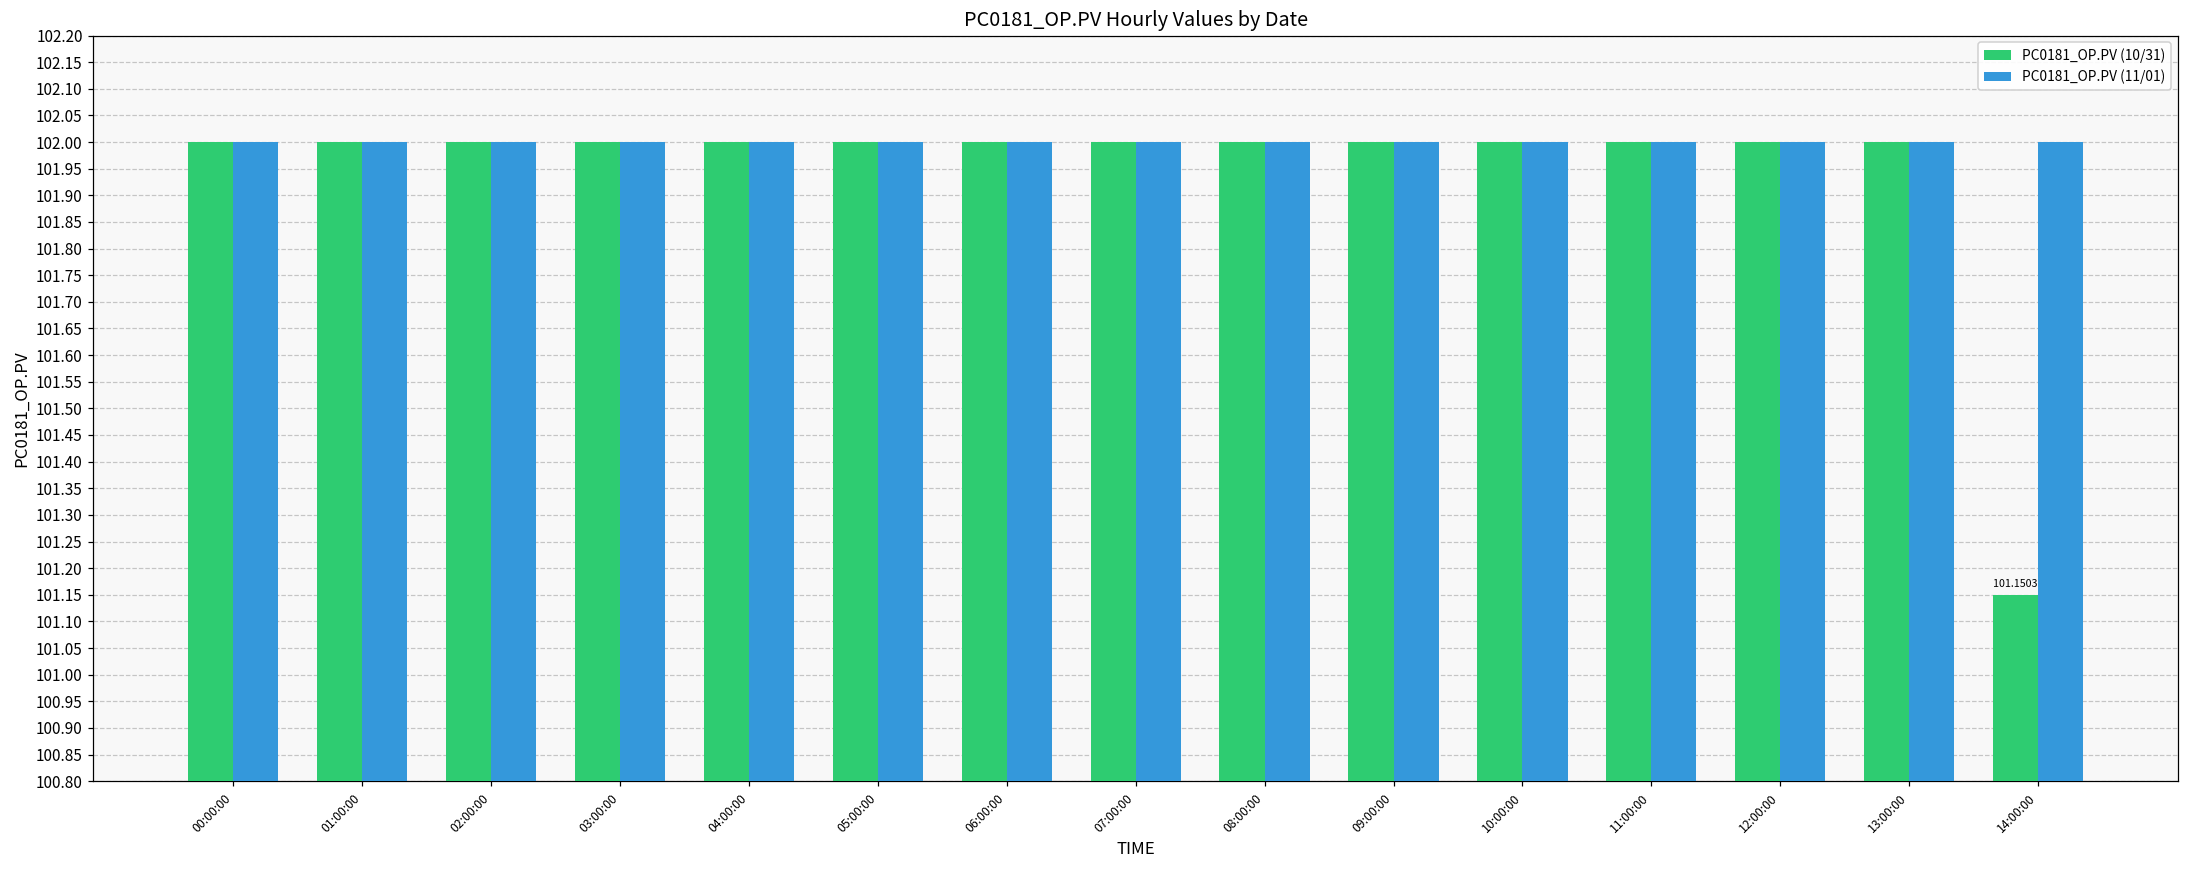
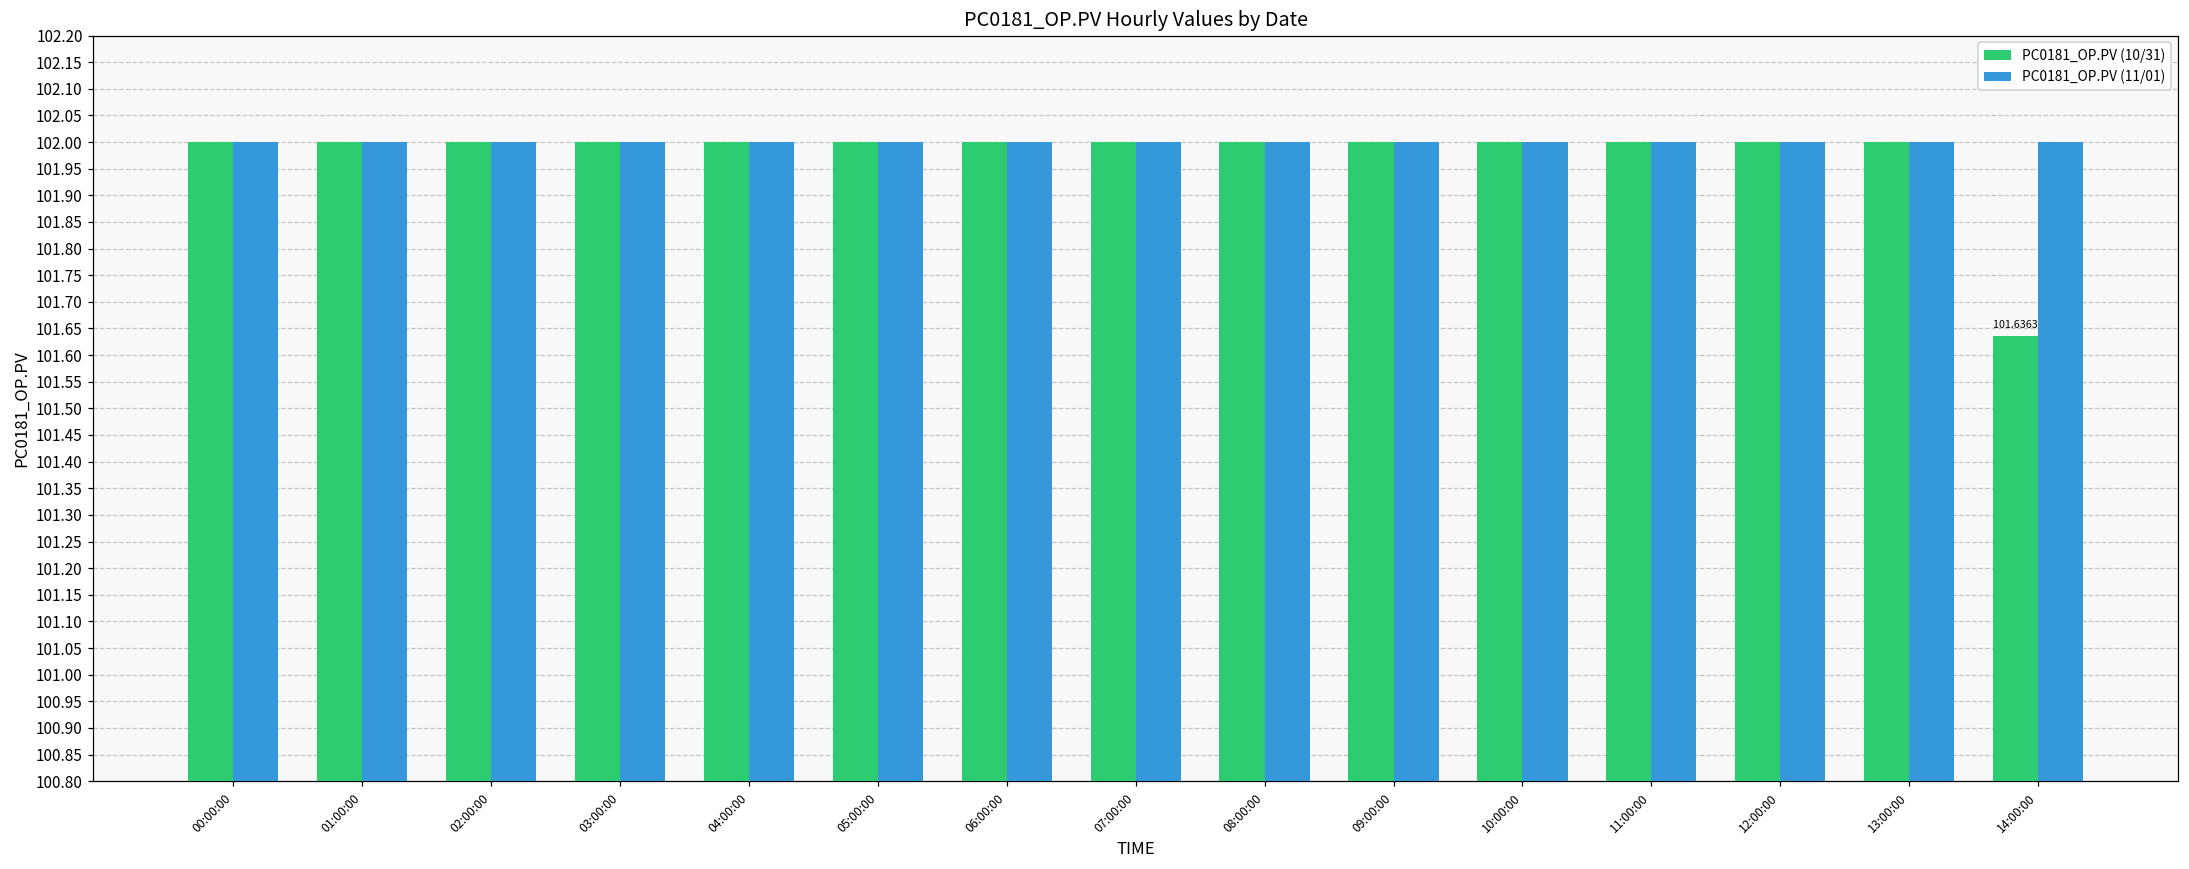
  {
    "PC0181_OP.PV (10/31)": {
-     "14:00:00": 101.1503
+     "14:00:00": 101.6363
    },
    "PC0181_OP.PV (11/01)": {
      "00:00:00": 102.00,
      "01:00:00": 102.00,
      "02:00:00": 102.00,
      "03:00:00": 102.00,
      "04:00:00": 102.00,
      "05:00:00": 102.00,
      "06:00:00": 102.00,
      "07:00:00": 102.00,
      "08:00:00": 102.00,
      "09:00:00": 102.00,
      "10:00:00": 102.00,
      "11:00:00": 102.00,
      "12:00:00": 102.00,
      "13:00:00": 102.00,
      "14:00:00": 102.00
    }
  }
